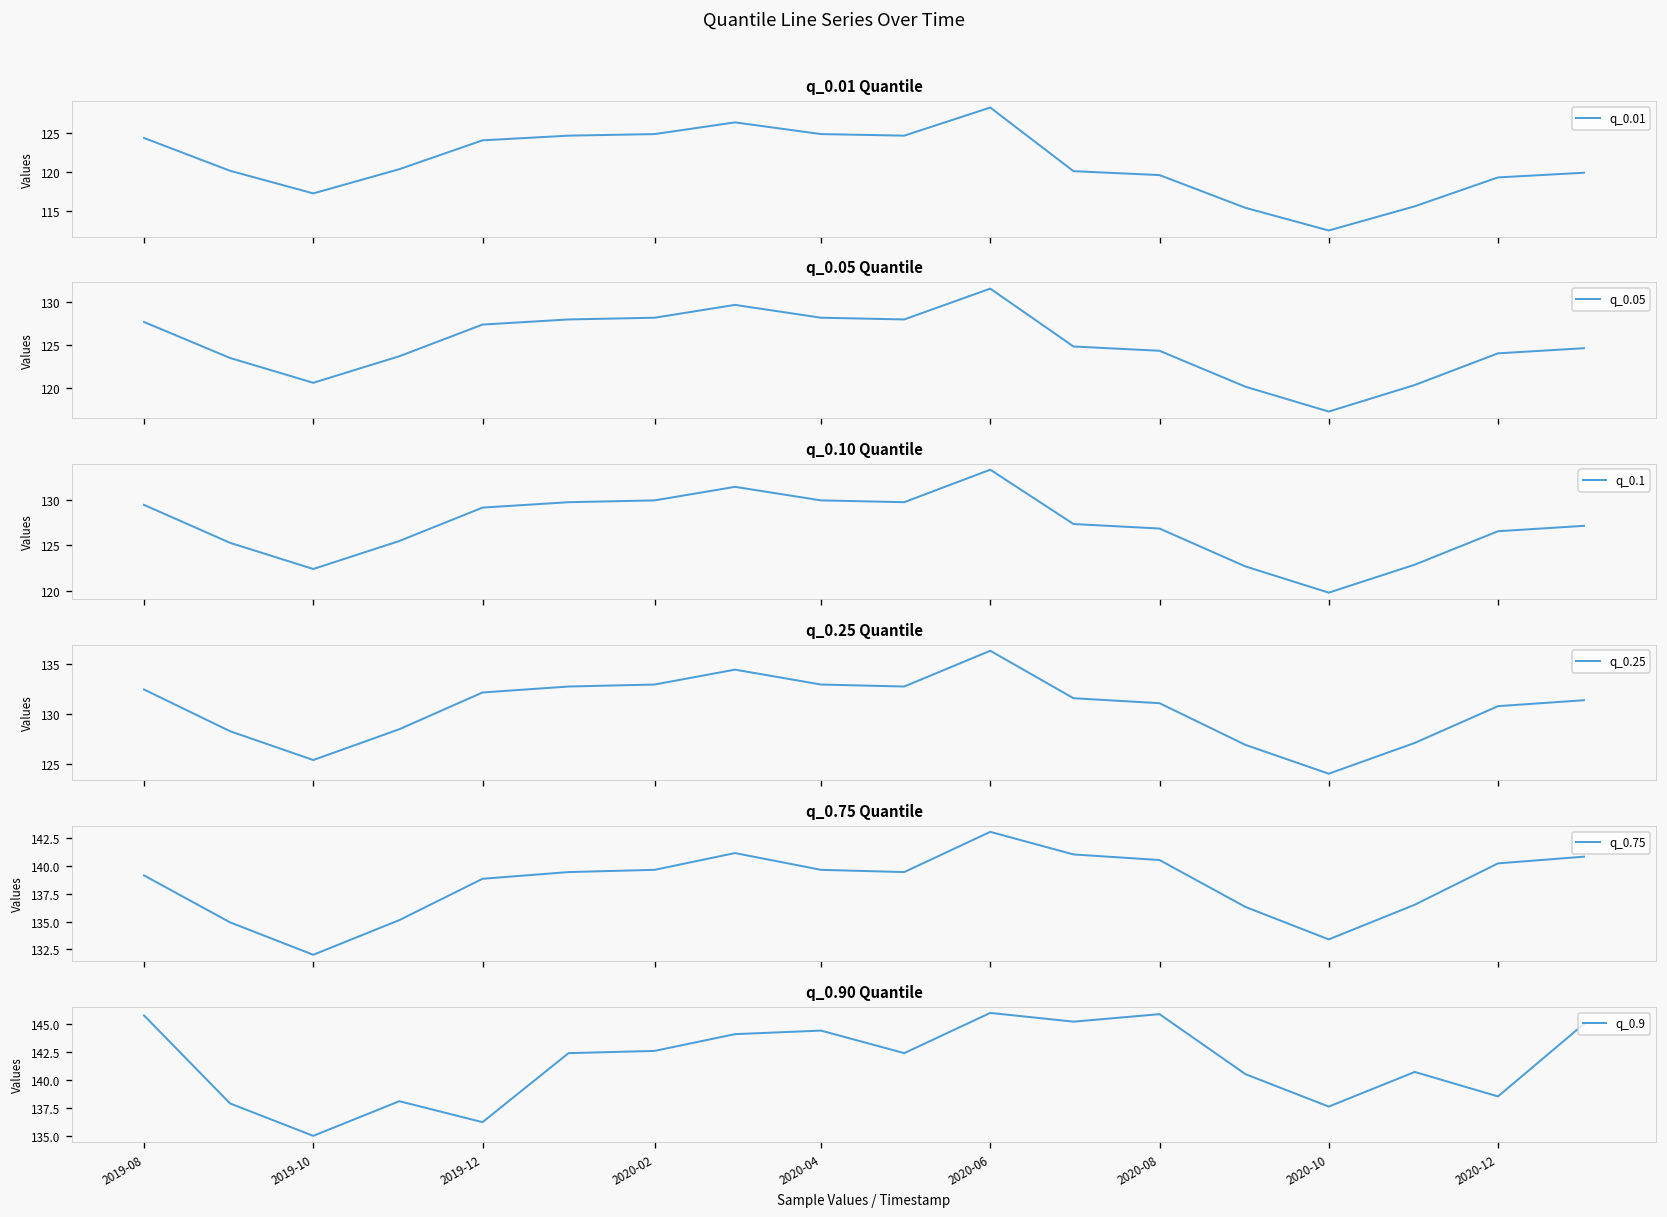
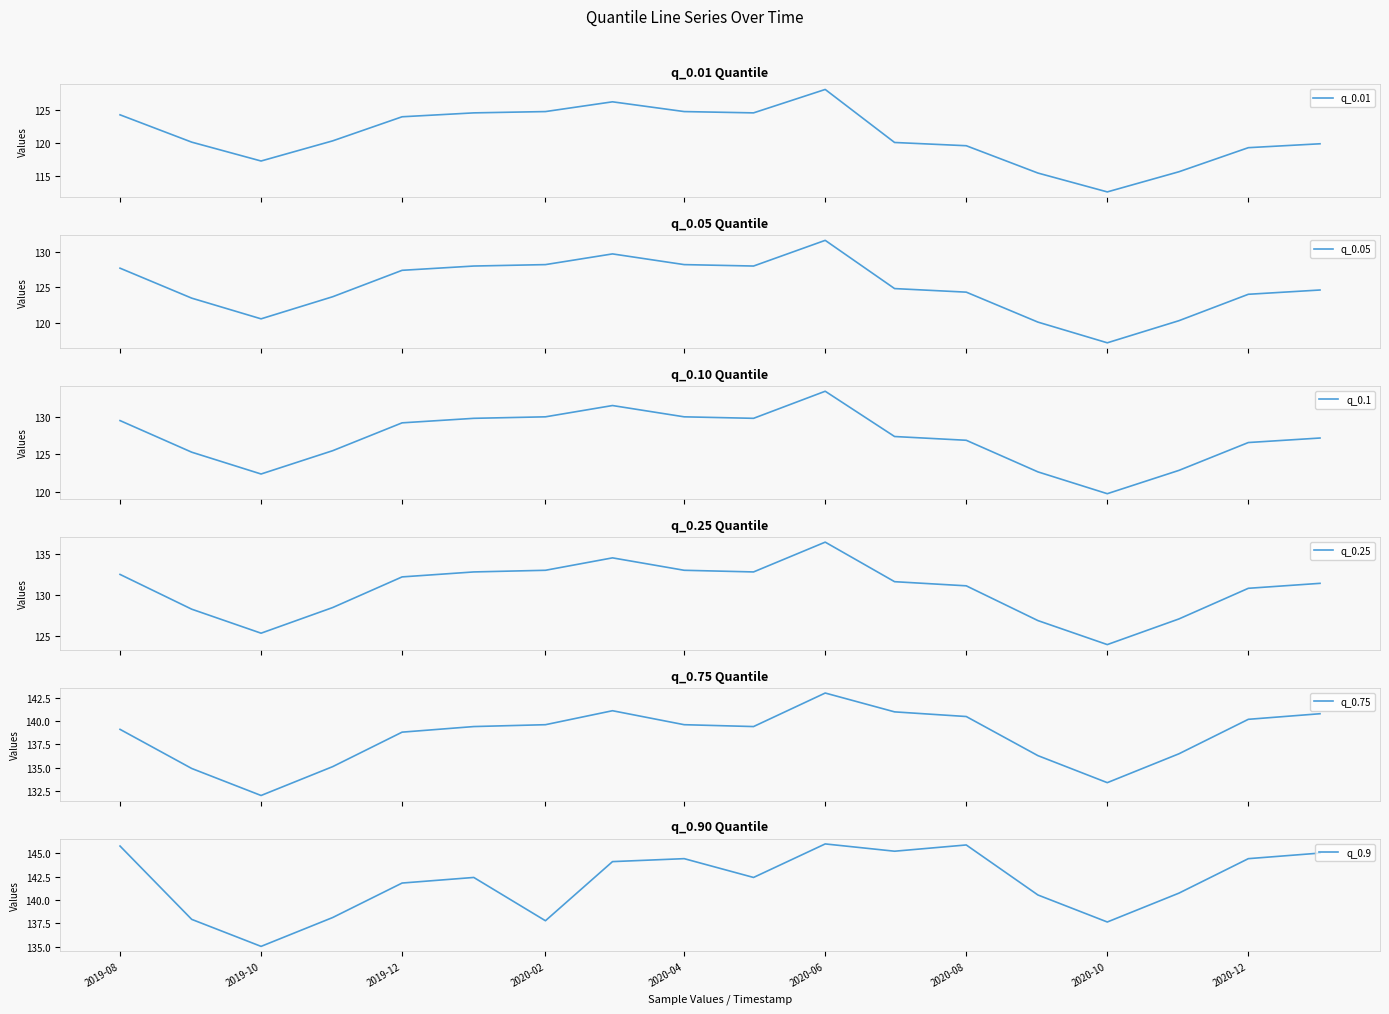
  {
    "q_0.90 Quantile": {
      "2019-08": 146,
      "2019-10": 135,
-     "2019-12": 136,
-     "2020-02": 143,
+     "2019-12": 142,
+     "2020-02": 138,
      "2020-04": 144,
      "2020-06": 146,
      "2020-08": 146,
      "2020-10": 138,
-     "2020-12": 139
+     "2020-12": 144
    }
  }
